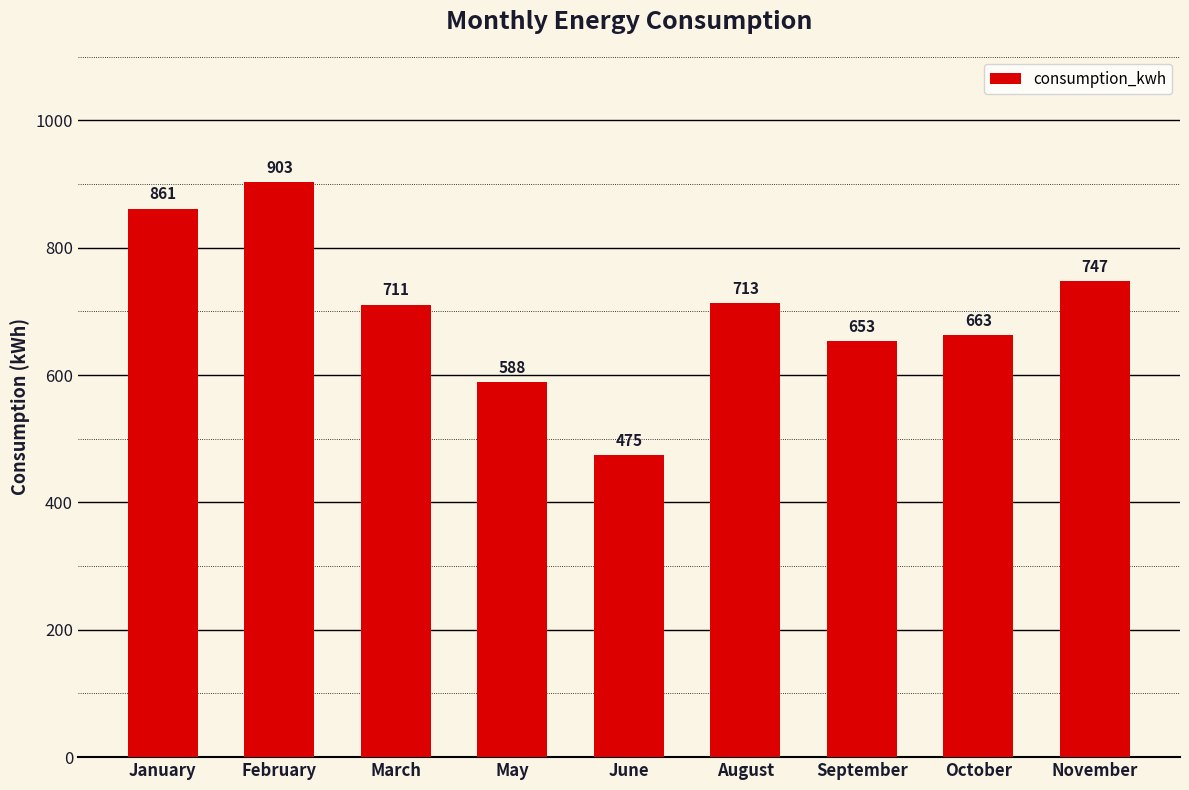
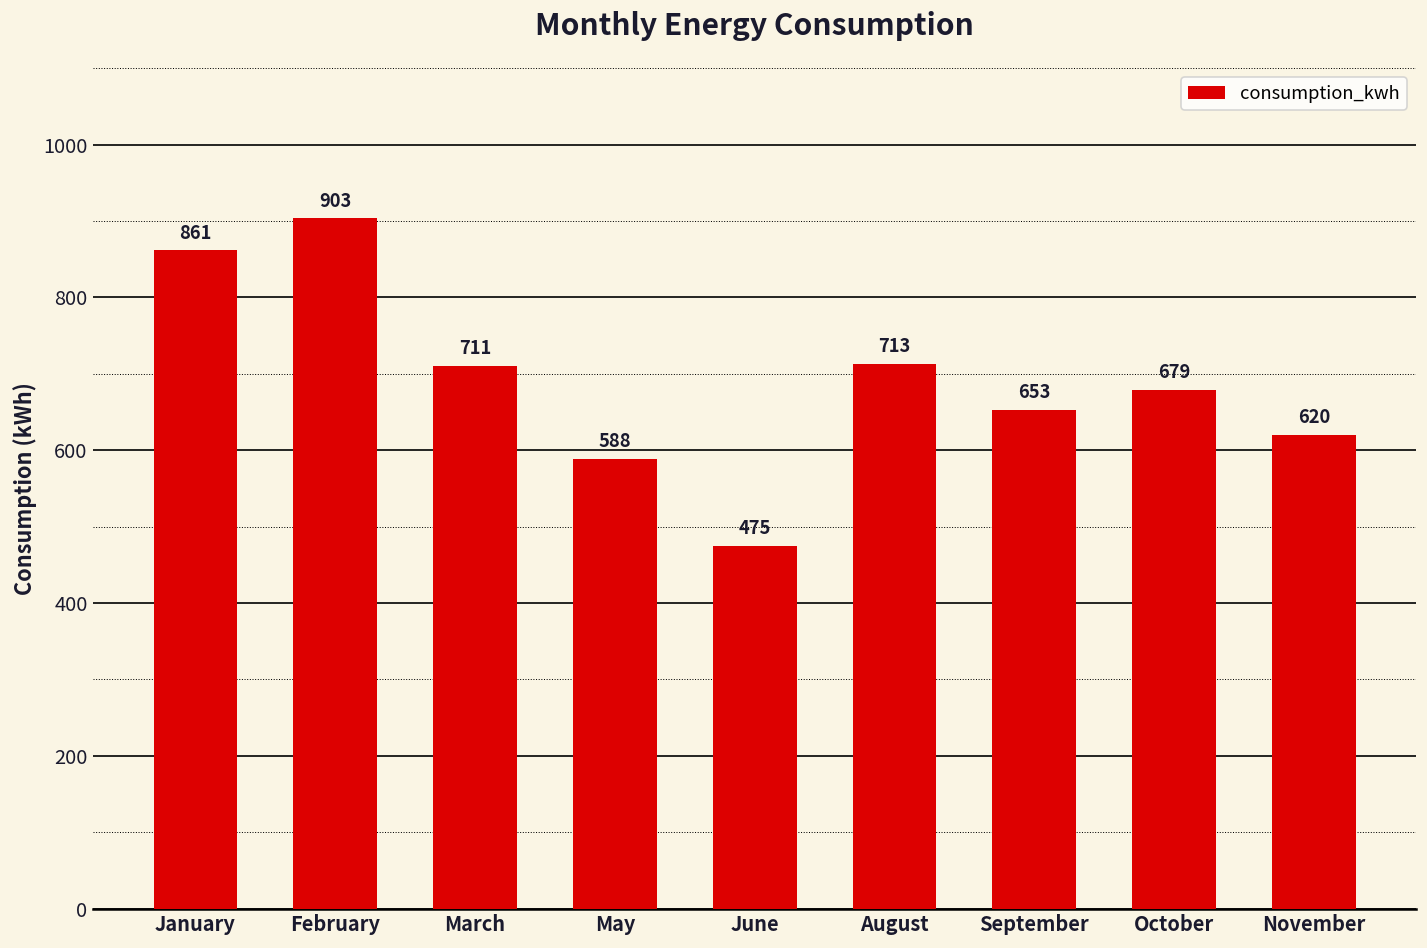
  {
    "January": 861,
    "February": 903,
    "March": 711,
    "May": 588,
    "June": 475,
    "August": 713,
    "September": 653,
-   "October": 663,
-   "November": 747
+   "October": 679,
+   "November": 620
  }
